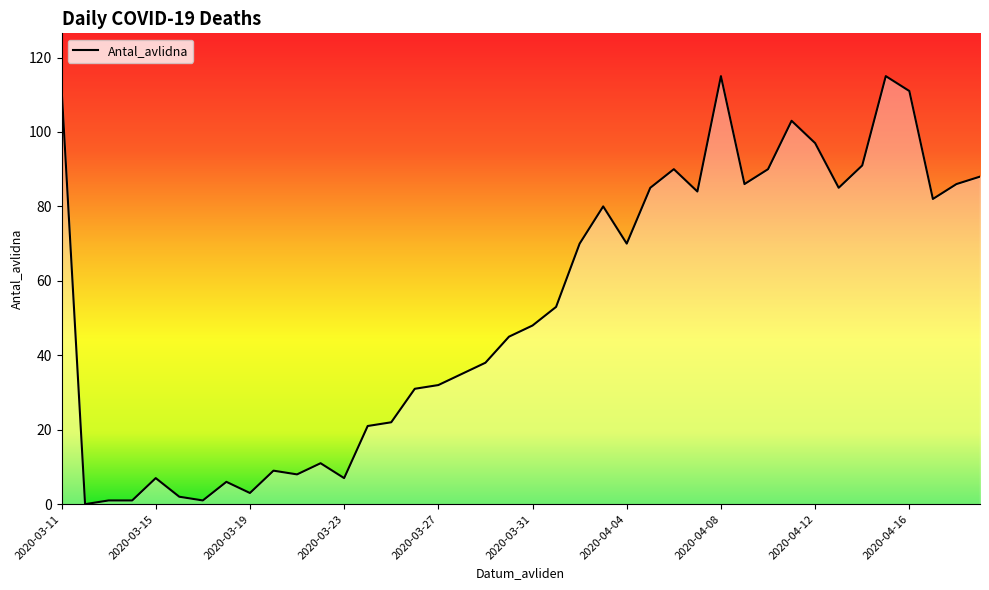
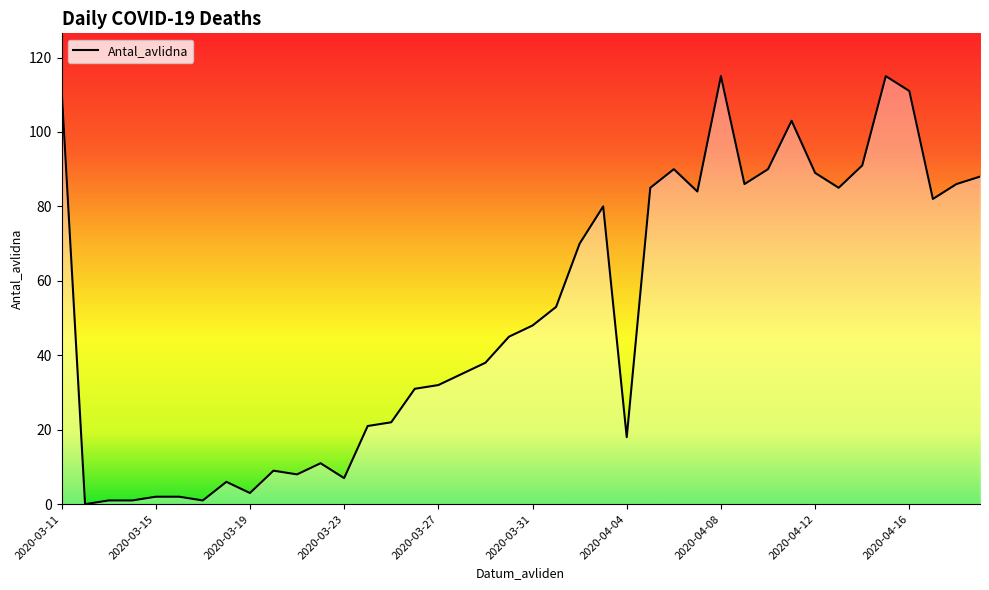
  {
    "2020-03-11": 112,
-   "2020-03-15": 7,
+   "2020-03-15": 2,
    "2020-03-19": 3,
    "2020-03-23": 7,
    "2020-03-27": 32,
    "2020-03-31": 48,
-   "2020-04-04": 70,
+   "2020-04-04": 18,
    "2020-04-08": 115,
-   "2020-04-12": 97,
+   "2020-04-12": 89,
    "2020-04-16": 111
  }
